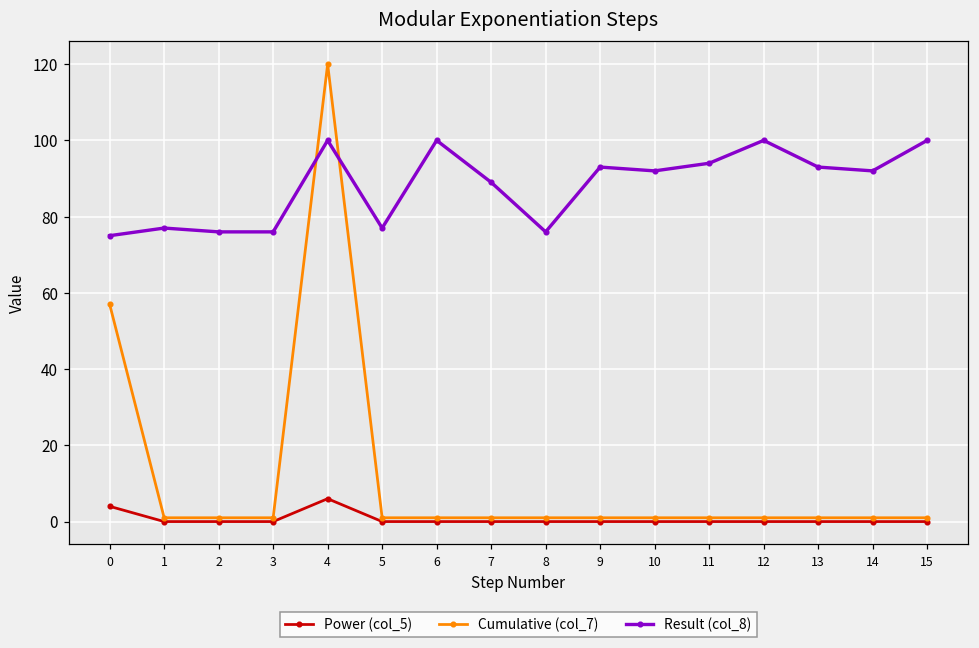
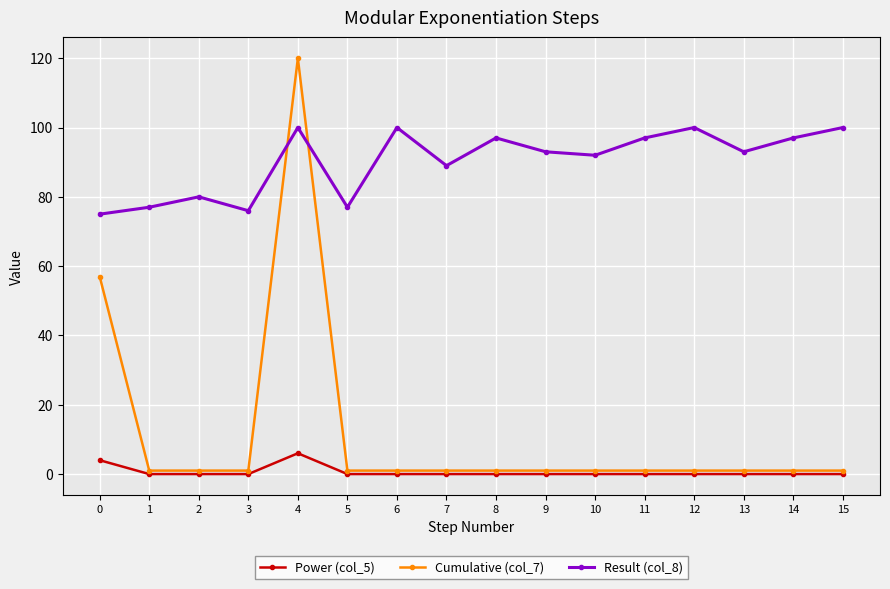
  {
    "Power (col_5)": {
      "0": 4,
      "1": 0,
      "2": 0,
      "3": 0,
      "4": 6,
      "5": 0,
      "6": 0,
      "7": 0,
      "8": 0,
      "9": 0,
      "10": 0,
      "11": 0,
      "12": 0,
      "13": 0,
      "14": 0,
      "15": 0
    },
    "Cumulative (col_7)": {
      "0": 57,
      "1": 1,
      "2": 1,
      "3": 1,
      "4": 120,
      "5": 1,
      "6": 1,
      "7": 1,
      "8": 1,
      "9": 1,
      "10": 1,
      "11": 1,
      "12": 1,
      "13": 1,
      "14": 1,
      "15": 1
    },
    "Result (col_8)": {
      "0": 75,
      "1": 77,
-     "2": 76,
+     "2": 80,
      "3": 76,
      "4": 100,
      "5": 77,
      "6": 100,
      "7": 89,
-     "8": 76,
+     "8": 97,
      "9": 93,
      "10": 92,
-     "11": 94,
+     "11": 97,
      "12": 100,
      "13": 93,
-     "14": 92,
+     "14": 97,
      "15": 100
    }
  }
